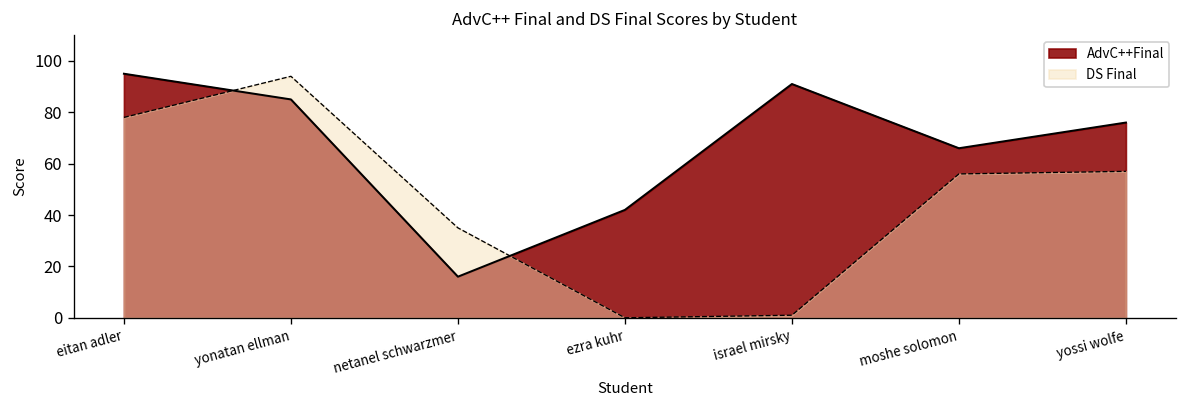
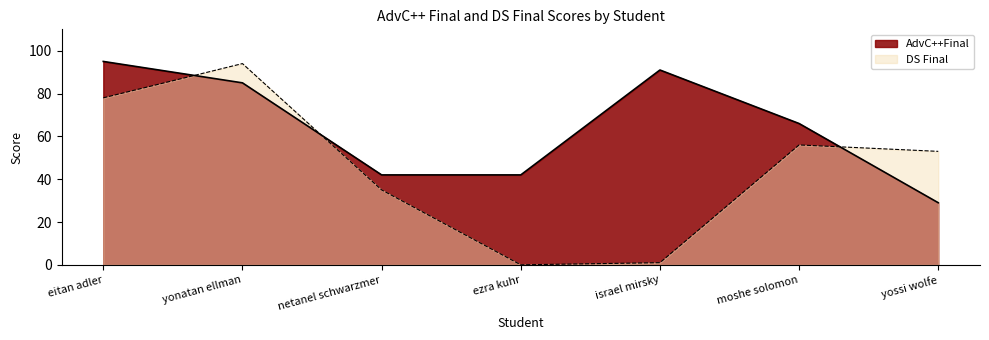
  {
    "AdvC++Final": {
      "eitan adler": 95,
      "yonatan ellman": 85,
-     "netanel schwarzmer": 16,
+     "netanel schwarzmer": 42,
      "ezra kuhr": 42,
      "israel mirsky": 91,
      "moshe solomon": 66,
-     "yossi wolfe": 76
+     "yossi wolfe": 29
    },
    "DS Final": {
      "eitan adler": 78,
      "yonatan ellman": 94,
      "netanel schwarzmer": 35,
      "ezra kuhr": 0,
      "israel mirsky": 1,
      "moshe solomon": 56,
-     "yossi wolfe": 57
+     "yossi wolfe": 53
    }
  }
